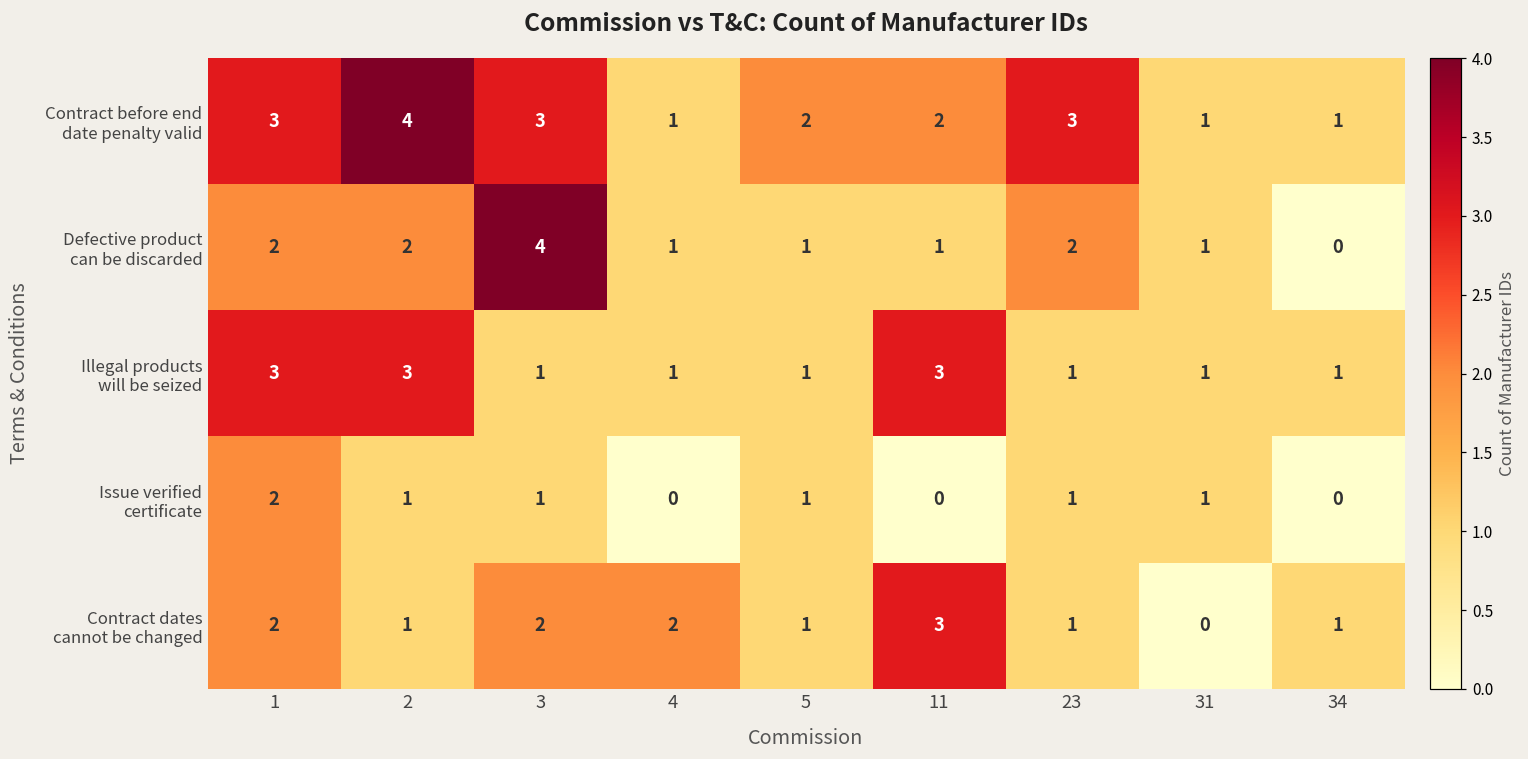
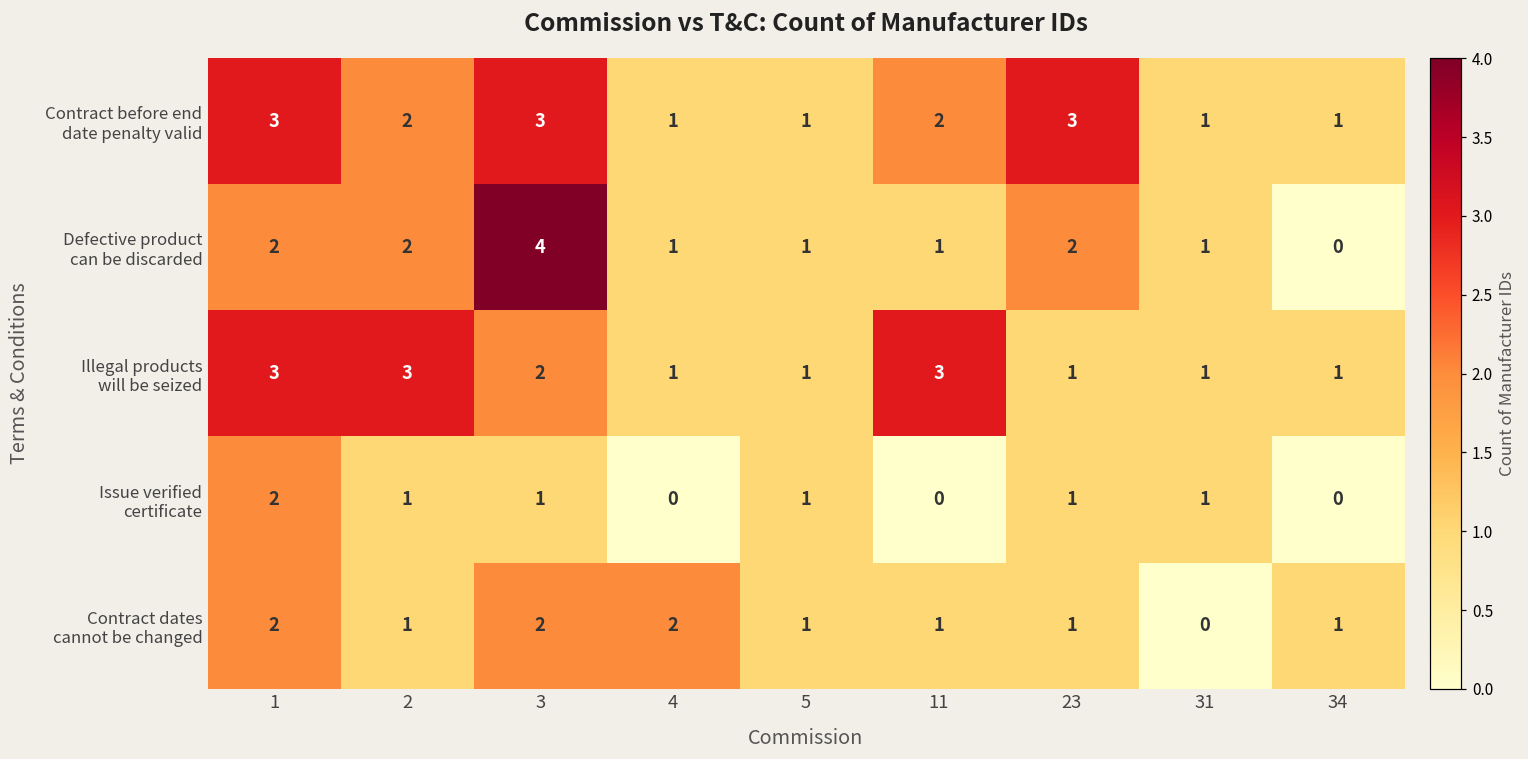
  {
    "Contract before end date penalty valid": {
      "1": 3,
-     "2": 4,
+     "2": 2,
      "3": 3,
      "4": 1,
-     "5": 2,
+     "5": 1,
      "11": 2,
      "23": 3,
      "31": 1,
      "34": 1
    },
    "Defective product can be discarded": {
      "1": 2,
      "2": 2,
      "3": 4,
      "4": 1,
      "5": 1,
      "11": 1,
      "23": 2,
      "31": 1,
      "34": 0
    },
    "Illegal products will be seized": {
      "1": 3,
      "2": 3,
-     "3": 1,
+     "3": 2,
      "4": 1,
      "5": 1,
      "11": 3,
      "23": 1,
      "31": 1,
      "34": 1
    },
    "Issue verified certificate": {
      "1": 2,
      "2": 1,
      "3": 1,
      "4": 0,
      "5": 1,
      "11": 0,
      "23": 1,
      "31": 1,
      "34": 0
    },
    "Contract dates cannot be changed": {
      "1": 2,
      "2": 1,
      "3": 2,
      "4": 2,
      "5": 1,
-     "11": 3,
+     "11": 1,
      "23": 1,
      "31": 0,
      "34": 1
    }
  }
